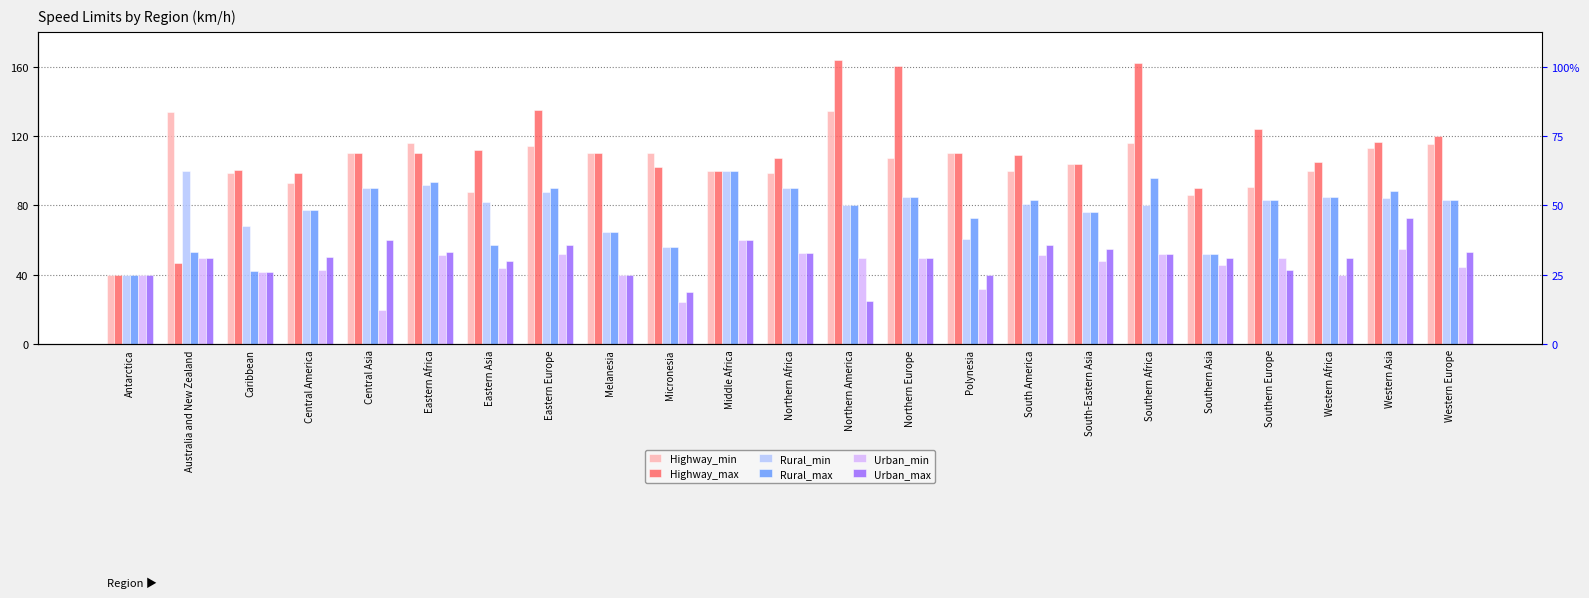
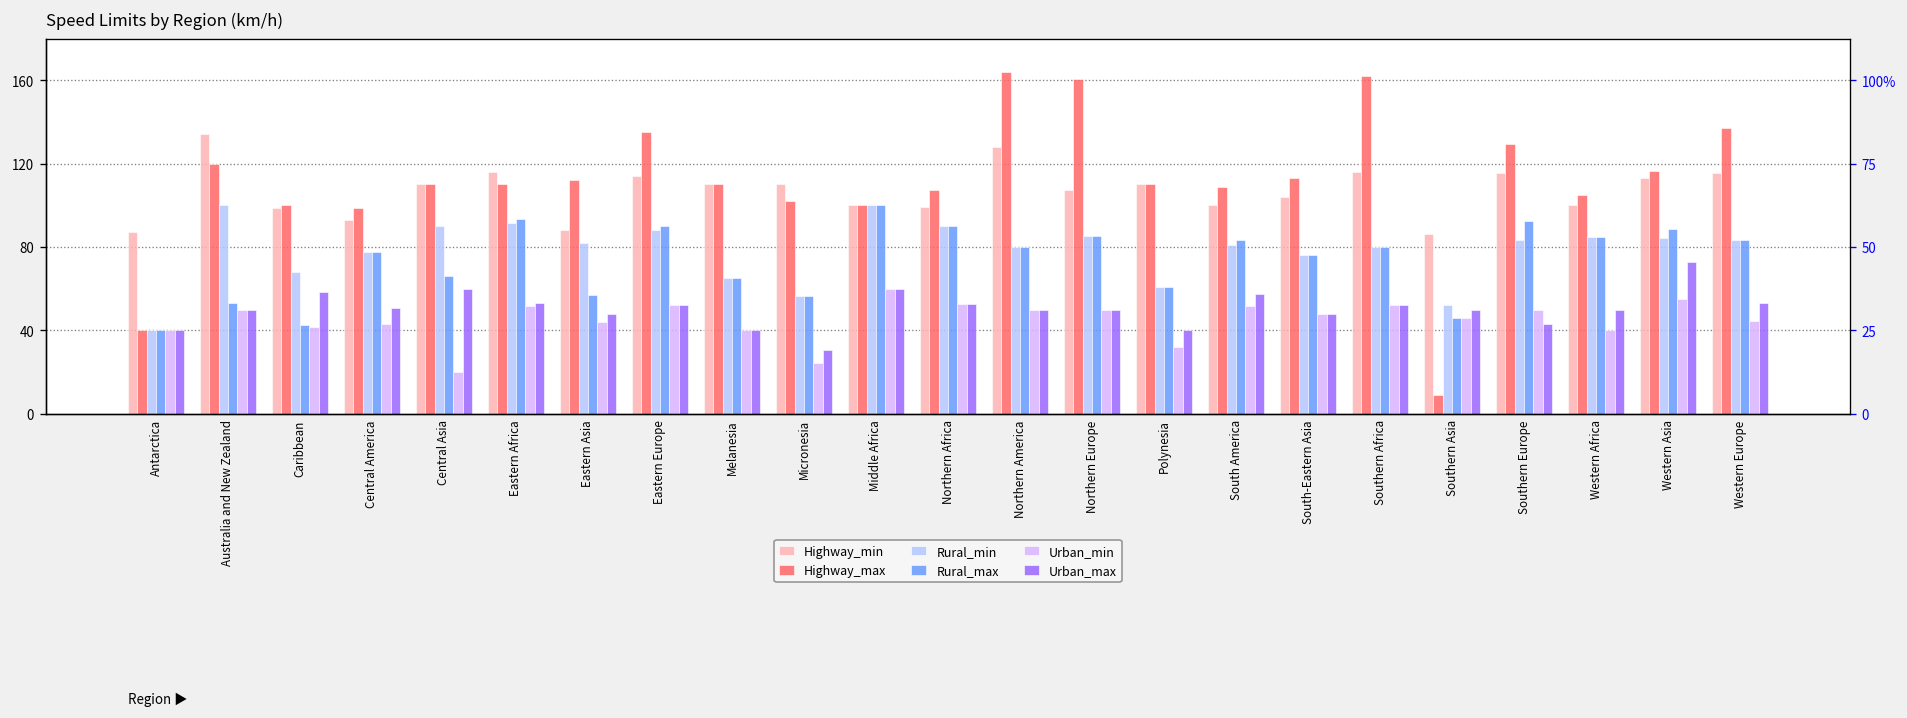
  {
    "Highway_min": {
-     "Antarctica": 40,
+     "Antarctica": 87,
      "Australia and New Zealand": 134,
      "Caribbean": 99,
      "Central America": 93,
      "Central Asia": 110,
      "Eastern Africa": 116,
      "Eastern Asia": 88,
      "Eastern Europe": 114,
      "Melanesia": 110,
      "Micronesia": 110,
      "Middle Africa": 100,
      "Northern Africa": 99,
-     "Northern America": 134,
+     "Northern America": 128,
      "Northern Europe": 107,
      "Polynesia": 110,
      "South America": 100,
      "South-Eastern Asia": 104,
      "Southern Africa": 116,
      "Southern Asia": 86,
-     "Southern Europe": 91,
+     "Southern Europe": 116,
      "Western Africa": 100,
      "Western Asia": 113,
      "Western Europe": 116
    },
    "Highway_max": {
      "Antarctica": 40,
-     "Australia and New Zealand": 47,
+     "Australia and New Zealand": 120,
      "Caribbean": 100,
      "Central America": 99,
      "Central Asia": 110,
      "Eastern Africa": 110,
      "Eastern Asia": 112,
      "Eastern Europe": 135,
      "Melanesia": 110,
      "Micronesia": 102,
      "Middle Africa": 100,
      "Northern Africa": 108,
      "Northern America": 164,
      "Northern Europe": 160,
      "Polynesia": 110,
      "South America": 109,
-     "South-Eastern Asia": 104,
+     "South-Eastern Asia": 113,
      "Southern Africa": 162,
-     "Southern Asia": 90,
-     "Southern Europe": 124,
+     "Southern Asia": 9,
+     "Southern Europe": 130,
      "Western Africa": 105,
      "Western Asia": 117,
-     "Western Europe": 120
+     "Western Europe": 137
    },
    "Rural_max": {
      "Antarctica": 40,
      "Australia and New Zealand": 53,
      "Caribbean": 42,
      "Central America": 78,
-     "Central Asia": 90,
+     "Central Asia": 66,
      "Eastern Africa": 93,
      "Eastern Asia": 57,
      "Eastern Europe": 90,
      "Melanesia": 65,
      "Micronesia": 56,
      "Middle Africa": 100,
      "Northern Africa": 90,
      "Northern America": 80,
      "Northern Europe": 85,
-     "Polynesia": 73,
+     "Polynesia": 61,
      "South America": 83,
      "South-Eastern Asia": 76,
-     "Southern Africa": 96,
-     "Southern Asia": 52,
-     "Southern Europe": 83,
+     "Southern Africa": 80,
+     "Southern Asia": 46,
+     "Southern Europe": 92,
      "Western Africa": 85,
      "Western Asia": 89,
      "Western Europe": 83
    },
    "Urban_max": {
      "Antarctica": 40,
      "Australia and New Zealand": 50,
-     "Caribbean": 42,
+     "Caribbean": 58,
      "Central America": 51,
      "Central Asia": 60,
      "Eastern Africa": 53,
      "Eastern Asia": 48,
-     "Eastern Europe": 57,
+     "Eastern Europe": 52,
      "Melanesia": 40,
      "Micronesia": 30,
      "Middle Africa": 60,
      "Northern Africa": 53,
-     "Northern America": 25,
+     "Northern America": 50,
      "Northern Europe": 50,
      "Polynesia": 40,
      "South America": 57,
-     "South-Eastern Asia": 55,
+     "South-Eastern Asia": 48,
      "Southern Africa": 52,
      "Southern Asia": 50,
      "Southern Europe": 43,
      "Western Africa": 50,
      "Western Asia": 73,
      "Western Europe": 53
    }
  }
